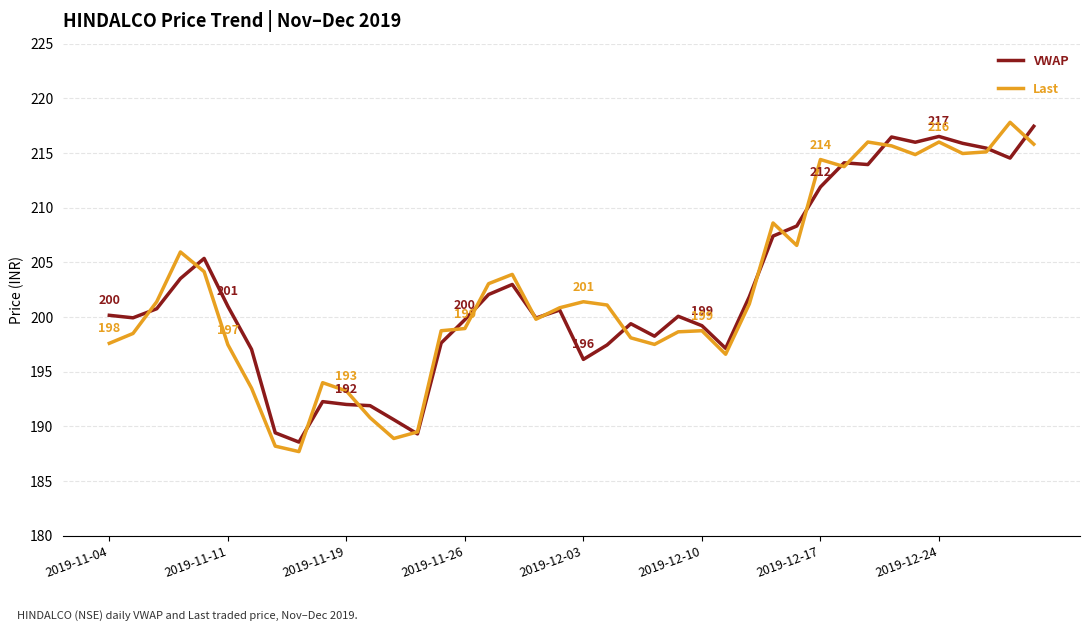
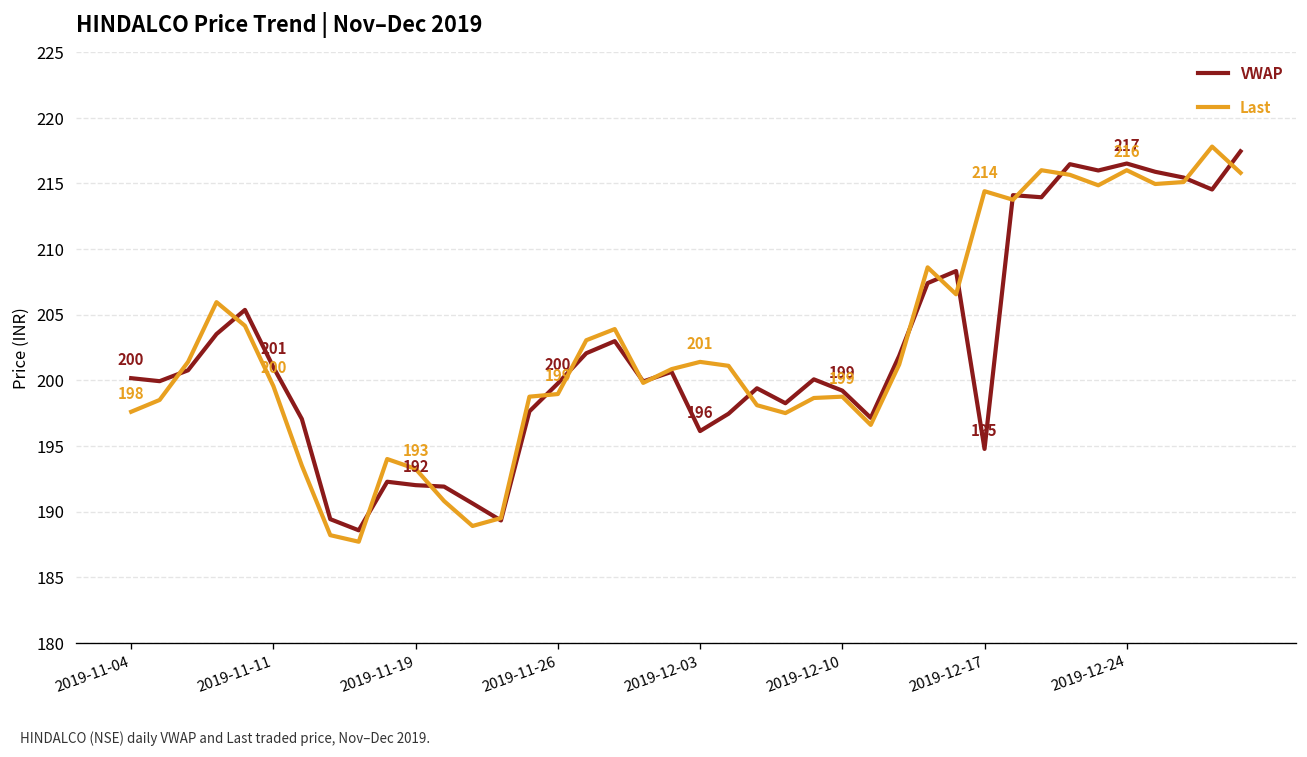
  {
    "VWAP": {
      "2019-11-04": 200,
      "2019-11-11": 201,
      "2019-12-03": 196,
-     "2019-12-17": 212
+     "2019-12-17": 195
    },
    "Last": {
      "2019-11-04": 198,
-     "2019-11-11": 197,
+     "2019-11-11": 200,
      "2019-11-19": 193,
      "2019-12-03": 201,
      "2019-12-17": 214
    }
  }
